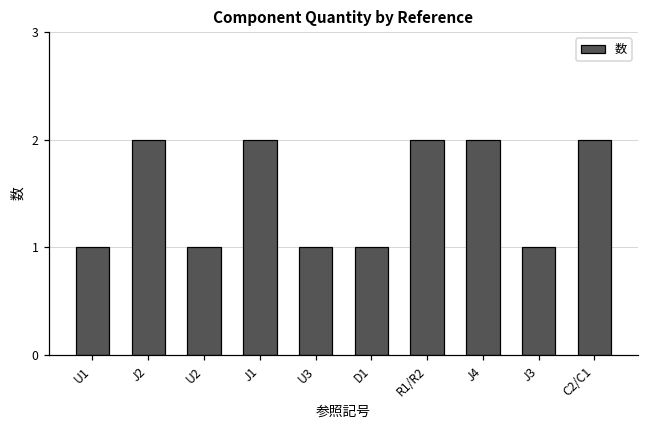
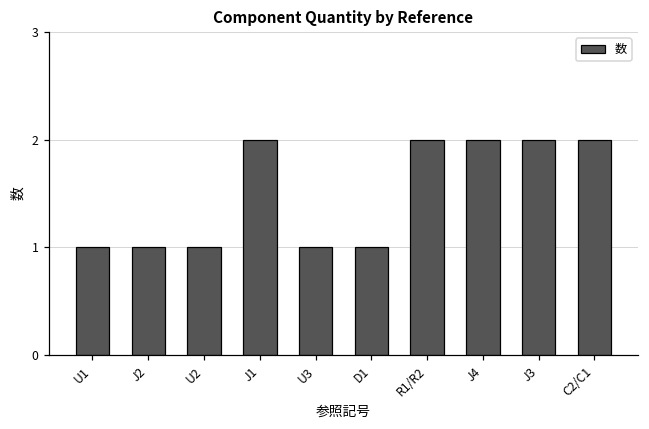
  {
    "U1": 1,
-   "J2": 2,
+   "J2": 1,
    "U2": 1,
    "J1": 2,
    "U3": 1,
    "D1": 1,
    "R1/R2": 2,
    "J4": 2,
-   "J3": 1,
+   "J3": 2,
    "C2/C1": 2
  }
